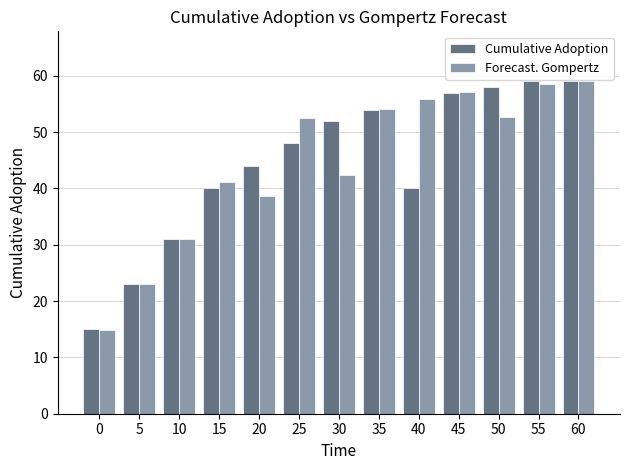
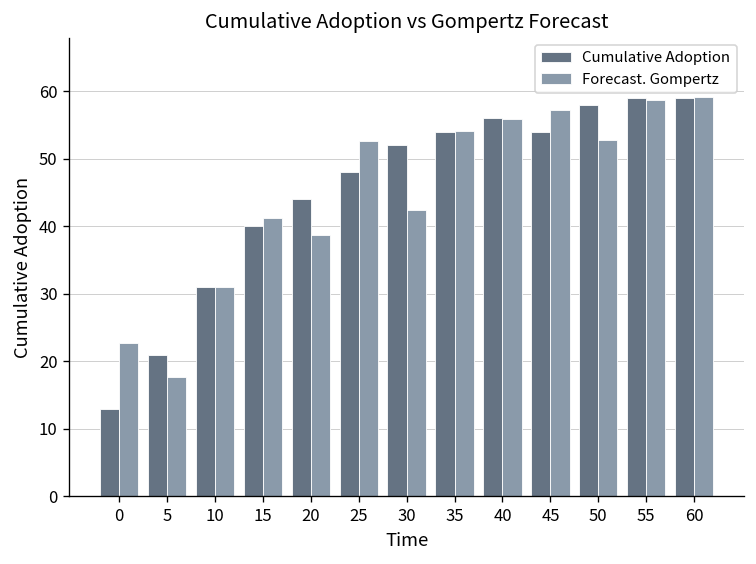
  {
    "Cumulative Adoption": {
-     "0": 15,
-     "5": 23,
+     "0": 13,
+     "5": 21,
      "10": 31,
      "15": 40,
      "20": 44,
      "25": 48,
      "30": 52,
      "35": 54,
-     "40": 40,
-     "45": 57,
+     "40": 56,
+     "45": 54,
      "50": 58,
      "55": 59,
      "60": 59
    },
    "Forecast. Gompertz": {
-     "0": 15,
-     "5": 23,
+     "0": 23,
+     "5": 18,
      "10": 31,
      "15": 41,
      "20": 39,
      "25": 53,
      "30": 42,
      "35": 54,
      "40": 56,
      "45": 57,
      "50": 53,
      "55": 59,
      "60": 59
    }
  }
